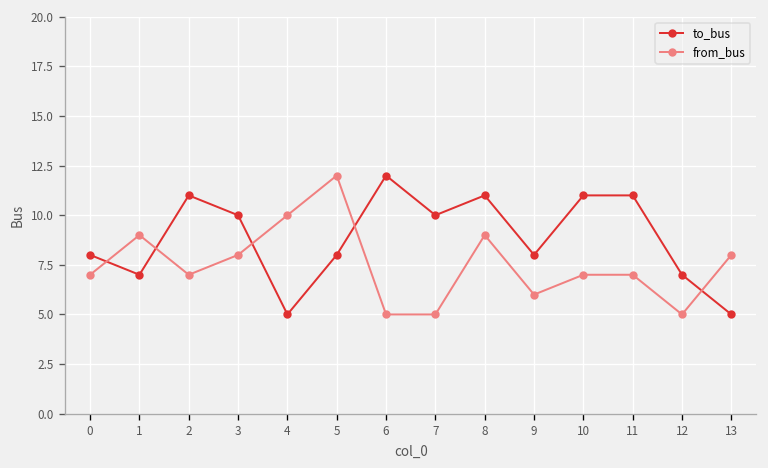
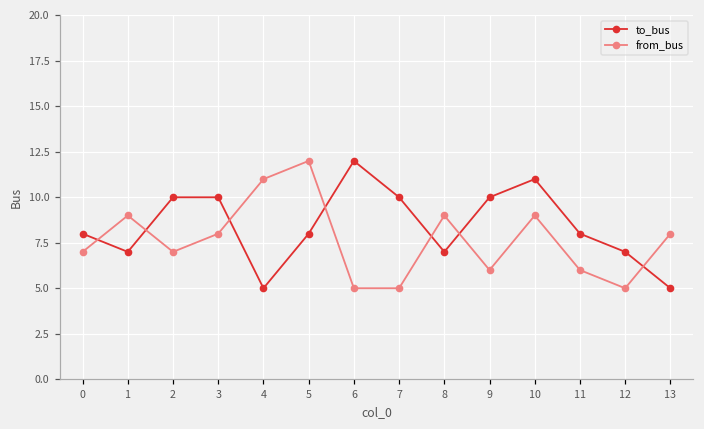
  {
    "to_bus": {
      "0": 8,
      "1": 7,
-     "2": 11,
+     "2": 10,
      "3": 10,
      "4": 5,
      "5": 8,
      "6": 12,
      "7": 10,
-     "8": 11,
-     "9": 8,
+     "8": 7,
+     "9": 10,
      "10": 11,
-     "11": 11,
+     "11": 8,
      "12": 7,
      "13": 5
    },
    "from_bus": {
      "0": 7,
      "1": 9,
      "2": 7,
      "3": 8,
-     "4": 10,
+     "4": 11,
      "5": 12,
      "6": 5,
      "7": 5,
      "8": 9,
      "9": 6,
-     "10": 7,
-     "11": 7,
+     "10": 9,
+     "11": 6,
      "12": 5,
      "13": 8
    }
  }
